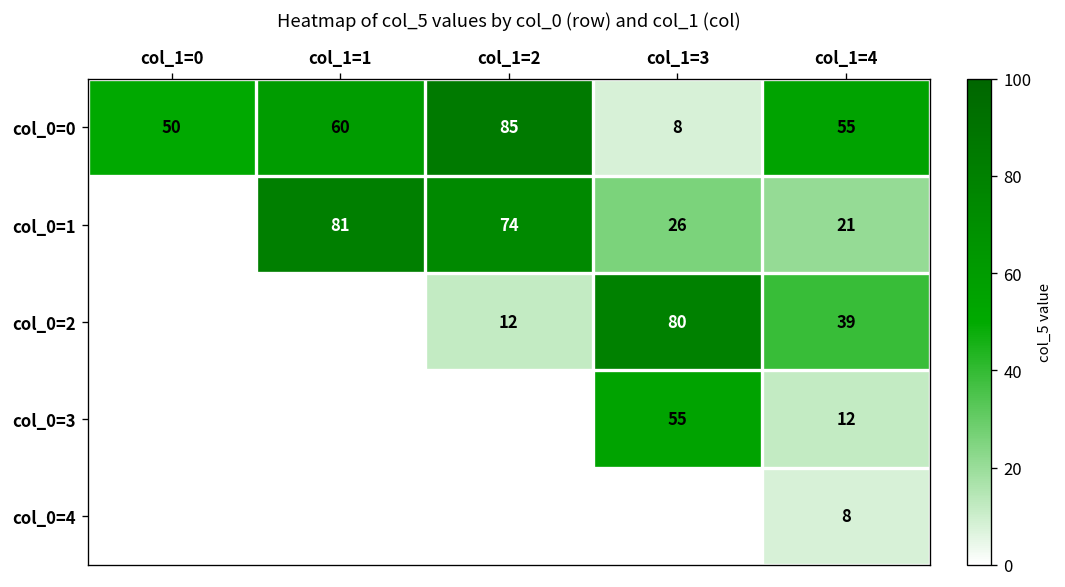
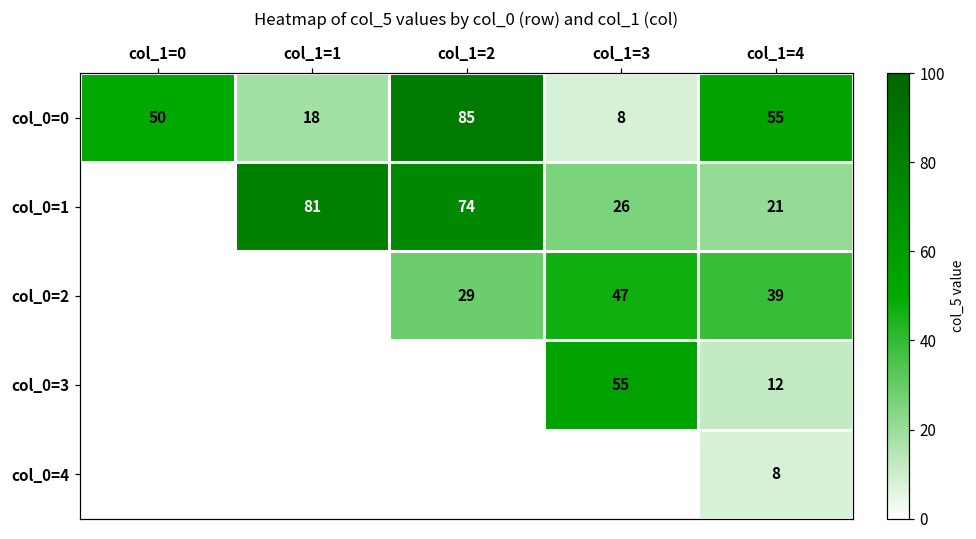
  {
    "col_0=0": {
      "col_1=0": 50,
-     "col_1=1": 60,
+     "col_1=1": 18,
      "col_1=2": 85,
      "col_1=3": 8,
      "col_1=4": 55
    },
    "col_0=1": {
      "col_1=1": 81,
      "col_1=2": 74,
      "col_1=3": 26,
      "col_1=4": 21
    },
    "col_0=2": {
-     "col_1=2": 12,
-     "col_1=3": 80,
+     "col_1=2": 29,
+     "col_1=3": 47,
      "col_1=4": 39
    },
    "col_0=3": {
      "col_1=3": 55,
      "col_1=4": 12
    },
    "col_0=4": {
      "col_1=4": 8
    }
  }
